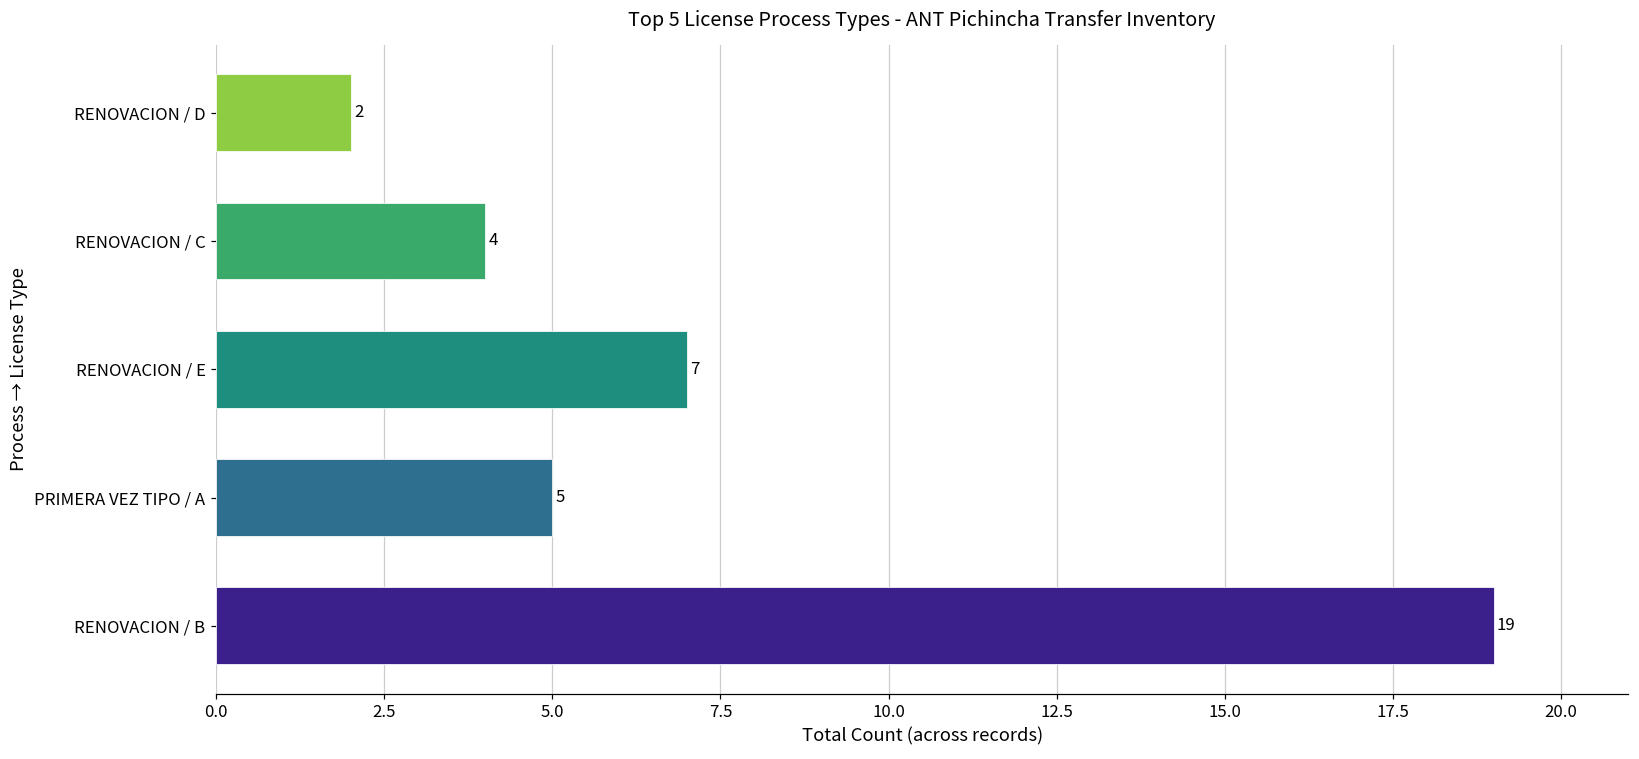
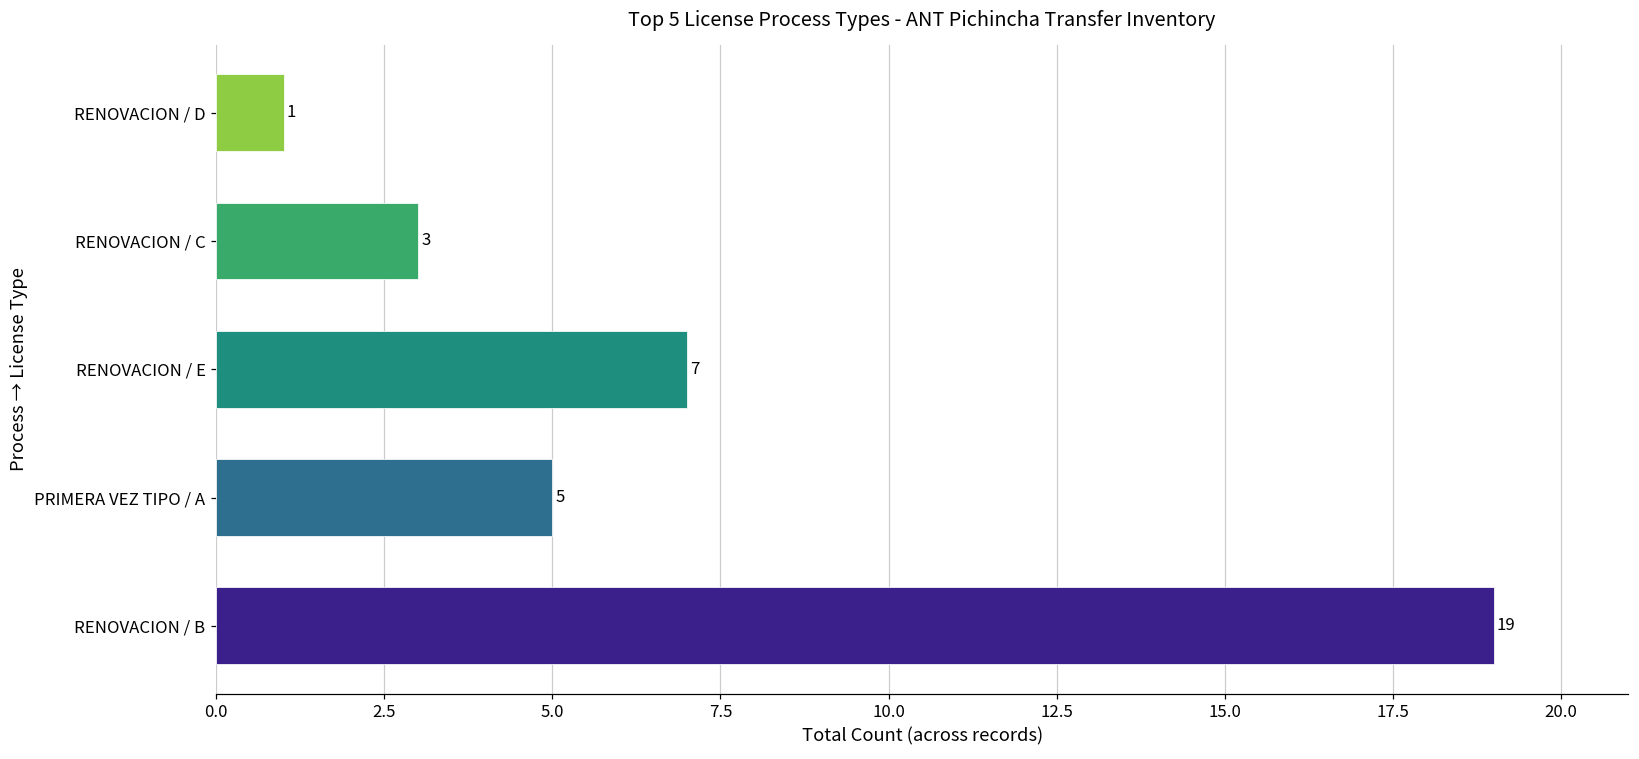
  {
-   "RENOVACION / D": 2,
-   "RENOVACION / C": 4,
+   "RENOVACION / D": 1,
+   "RENOVACION / C": 3,
    "RENOVACION / E": 7,
    "PRIMERA VEZ TIPO / A": 5,
    "RENOVACION / B": 19
  }
